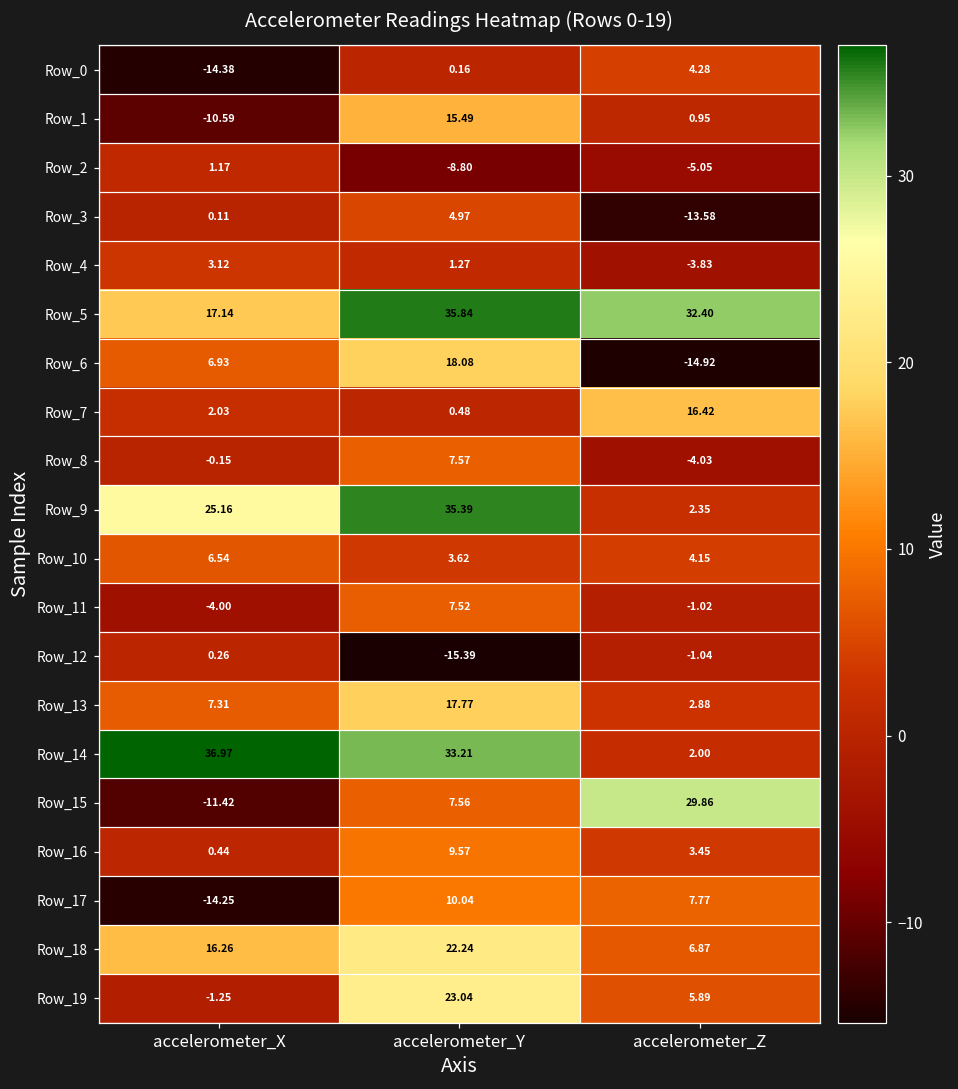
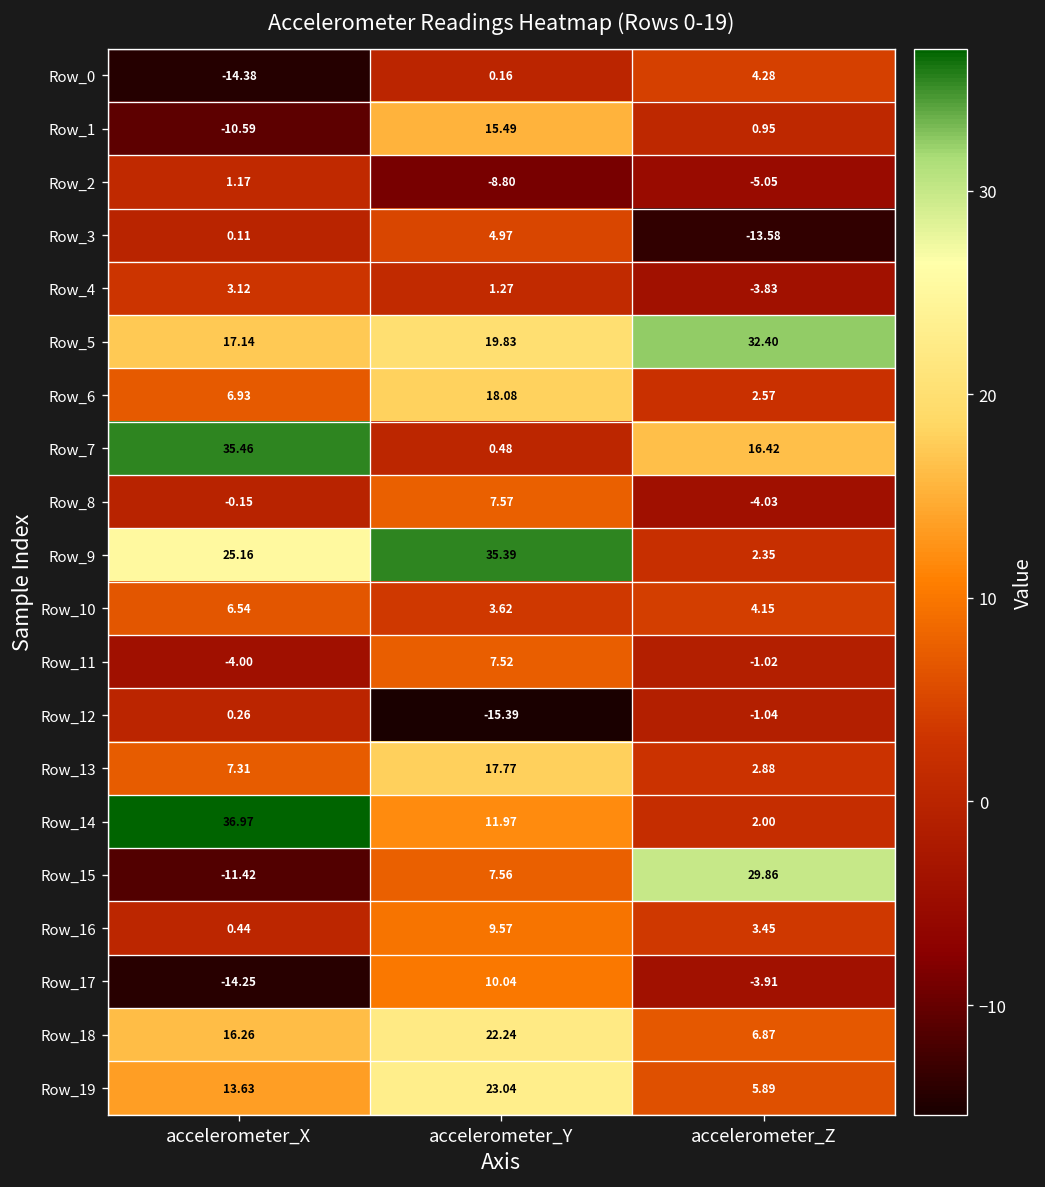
  {
    "Row_0": {
      "accelerometer_X": -14.38,
      "accelerometer_Y": 0.16,
      "accelerometer_Z": 4.28
    },
    "Row_1": {
      "accelerometer_X": -10.59,
      "accelerometer_Y": 15.49,
      "accelerometer_Z": 0.95
    },
    "Row_2": {
      "accelerometer_X": 1.17,
      "accelerometer_Y": -8.80,
      "accelerometer_Z": -5.05
    },
    "Row_3": {
      "accelerometer_X": 0.11,
      "accelerometer_Y": 4.97,
      "accelerometer_Z": -13.58
    },
    "Row_4": {
      "accelerometer_X": 3.12,
      "accelerometer_Y": 1.27,
      "accelerometer_Z": -3.83
    },
    "Row_5": {
      "accelerometer_X": 17.14,
-     "accelerometer_Y": 35.84,
+     "accelerometer_Y": 19.83,
      "accelerometer_Z": 32.40
    },
    "Row_6": {
      "accelerometer_X": 6.93,
      "accelerometer_Y": 18.08,
-     "accelerometer_Z": -14.92
+     "accelerometer_Z": 2.57
    },
    "Row_7": {
-     "accelerometer_X": 2.03,
+     "accelerometer_X": 35.46,
      "accelerometer_Y": 0.48,
      "accelerometer_Z": 16.42
    },
    "Row_8": {
      "accelerometer_X": -0.15,
      "accelerometer_Y": 7.57,
      "accelerometer_Z": -4.03
    },
    "Row_9": {
      "accelerometer_X": 25.16,
      "accelerometer_Y": 35.39,
      "accelerometer_Z": 2.35
    },
    "Row_10": {
      "accelerometer_X": 6.54,
      "accelerometer_Y": 3.62,
      "accelerometer_Z": 4.15
    },
    "Row_11": {
      "accelerometer_X": -4.00,
      "accelerometer_Y": 7.52,
      "accelerometer_Z": -1.02
    },
    "Row_12": {
      "accelerometer_X": 0.26,
      "accelerometer_Y": -15.39,
      "accelerometer_Z": -1.04
    },
    "Row_13": {
      "accelerometer_X": 7.31,
      "accelerometer_Y": 17.77,
      "accelerometer_Z": 2.88
    },
    "Row_14": {
      "accelerometer_X": 36.97,
-     "accelerometer_Y": 33.21,
+     "accelerometer_Y": 11.97,
      "accelerometer_Z": 2.00
    },
    "Row_15": {
      "accelerometer_X": -11.42,
      "accelerometer_Y": 7.56,
      "accelerometer_Z": 29.86
    },
    "Row_16": {
      "accelerometer_X": 0.44,
      "accelerometer_Y": 9.57,
      "accelerometer_Z": 3.45
    },
    "Row_17": {
      "accelerometer_X": -14.25,
      "accelerometer_Y": 10.04,
-     "accelerometer_Z": 7.77
+     "accelerometer_Z": -3.91
    },
    "Row_18": {
      "accelerometer_X": 16.26,
      "accelerometer_Y": 22.24,
      "accelerometer_Z": 6.87
    },
    "Row_19": {
-     "accelerometer_X": -1.25,
+     "accelerometer_X": 13.63,
      "accelerometer_Y": 23.04,
      "accelerometer_Z": 5.89
    }
  }
